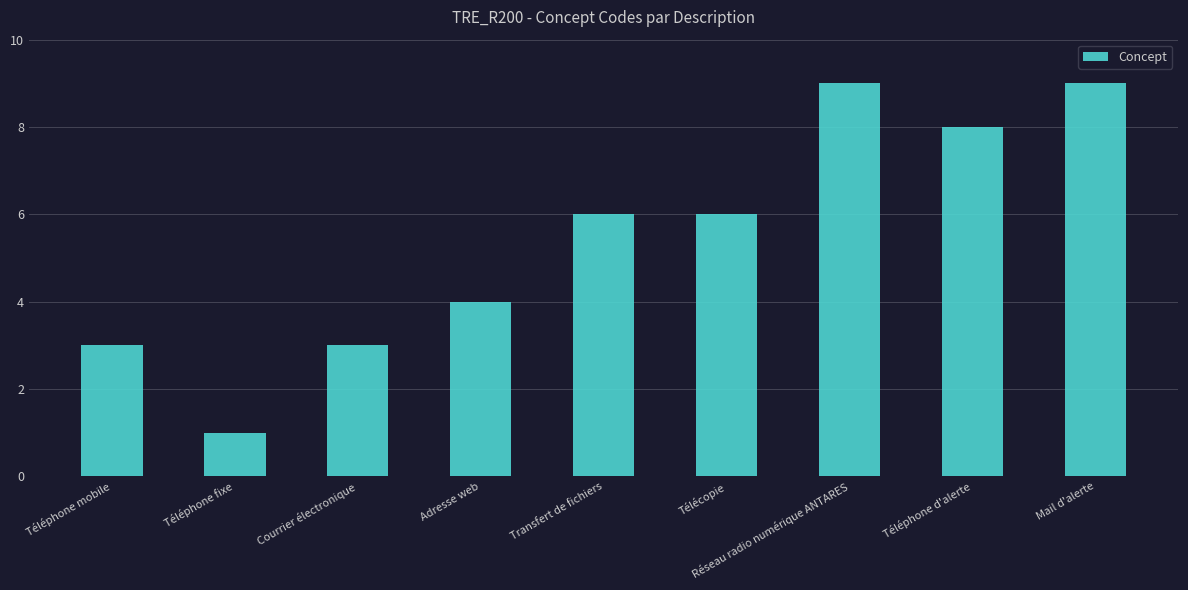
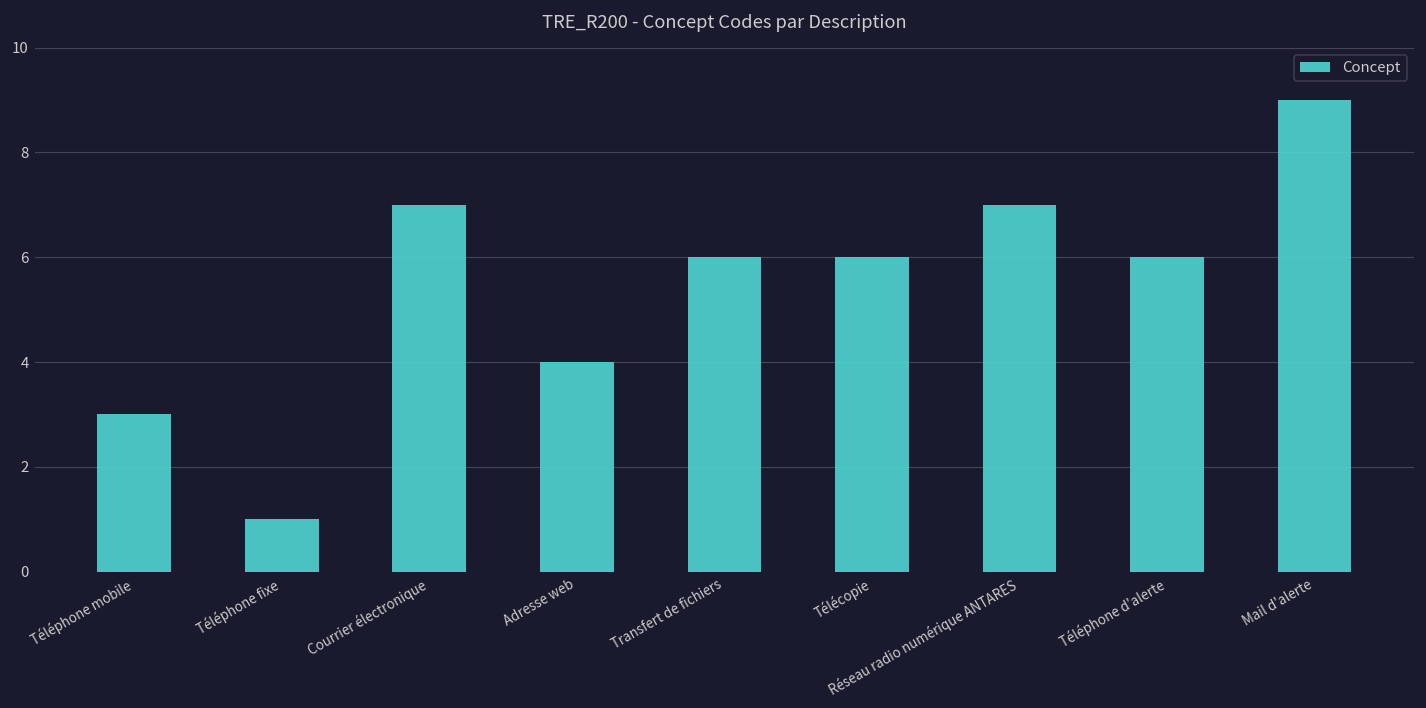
  {
    "Téléphone mobile": 3,
    "Téléphone fixe": 1,
-   "Courrier électronique": 3,
+   "Courrier électronique": 7,
    "Adresse web": 4,
    "Transfert de fichiers": 6,
    "Télécopie": 6,
-   "Réseau radio numérique ANTARES": 9,
-   "Téléphone d'alerte": 8,
+   "Réseau radio numérique ANTARES": 7,
+   "Téléphone d'alerte": 6,
    "Mail d'alerte": 9
  }
